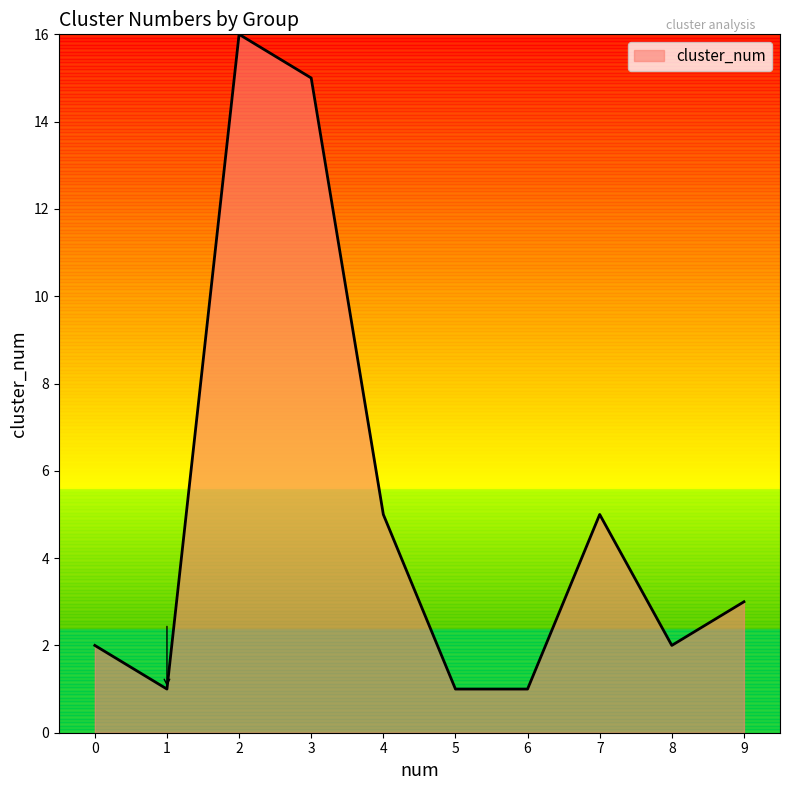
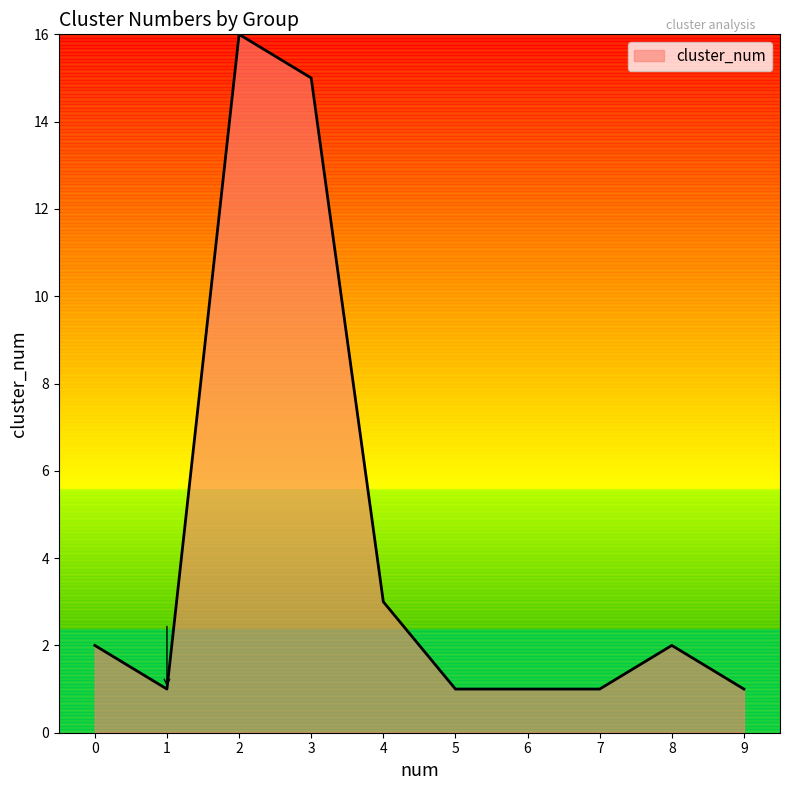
  {
    "cluster_num": {
      "0": 2,
      "1": 1,
      "2": 16,
      "3": 15,
-     "4": 5,
+     "4": 3,
      "5": 1,
      "6": 1,
-     "7": 5,
+     "7": 1,
      "8": 2,
-     "9": 3
+     "9": 1
    }
  }
